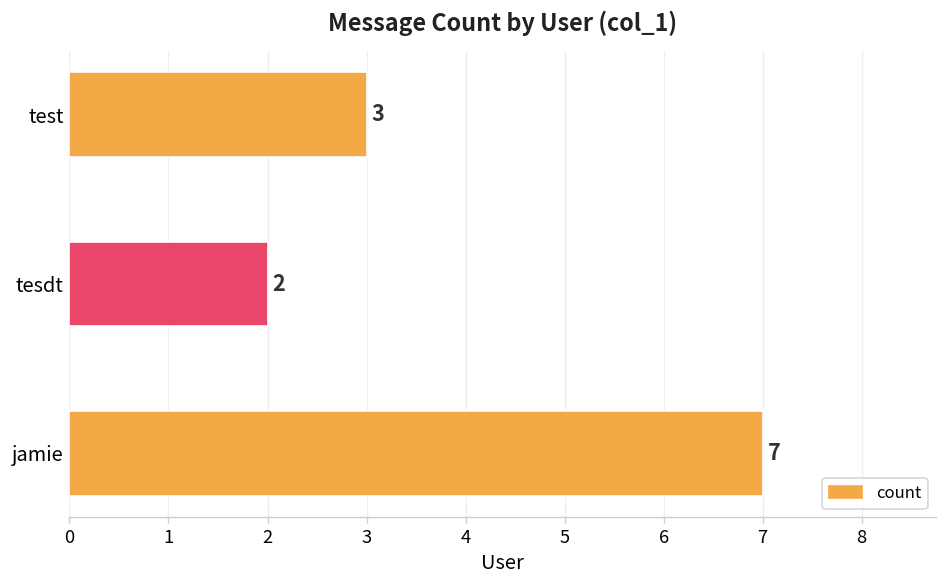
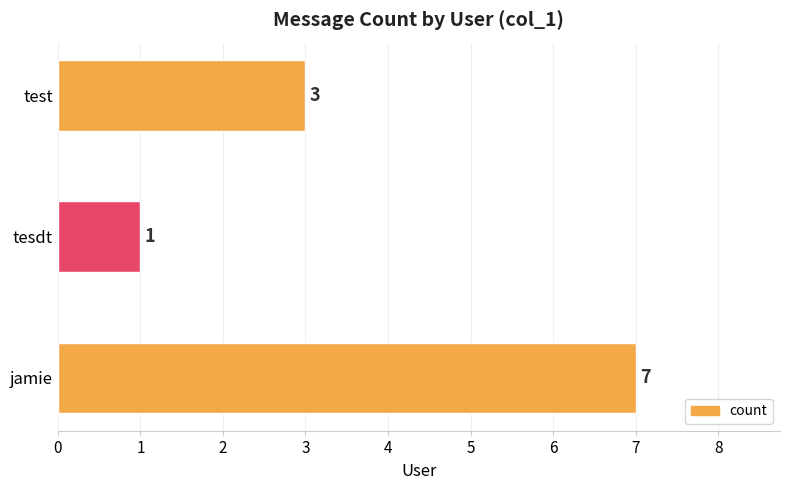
  {
    "test": 3,
-   "tesdt": 2,
+   "tesdt": 1,
    "jamie": 7
  }
